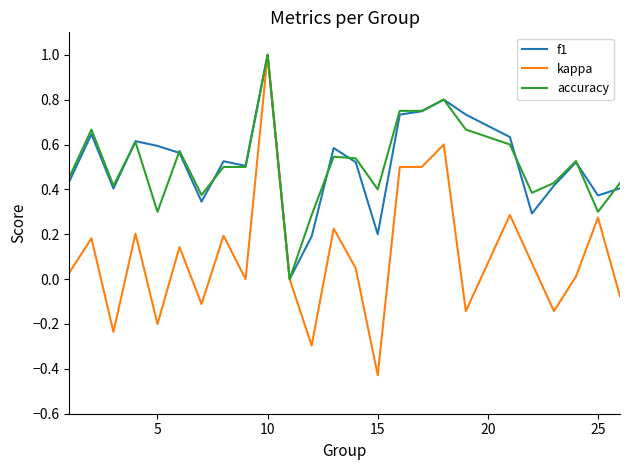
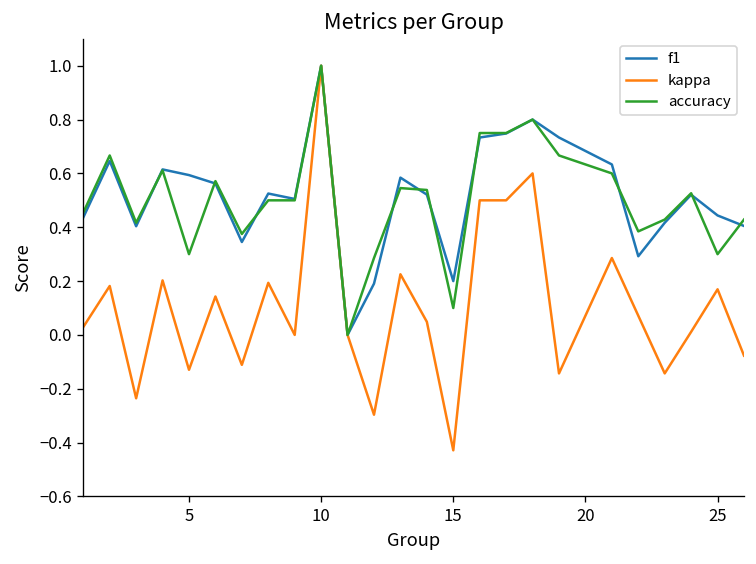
  {
    "f1": {
      "5": 0.59,
      "15": 0.20,
-     "25": 0.37
+     "25": 0.44
    },
    "kappa": {
-     "5": -0.20,
+     "5": -0.13,
      "15": -0.43,
-     "25": 0.27
+     "25": 0.17
    },
    "accuracy": {
      "5": 0.3,
-     "15": 0.4,
+     "15": 0.1,
      "25": 0.3
    }
  }
